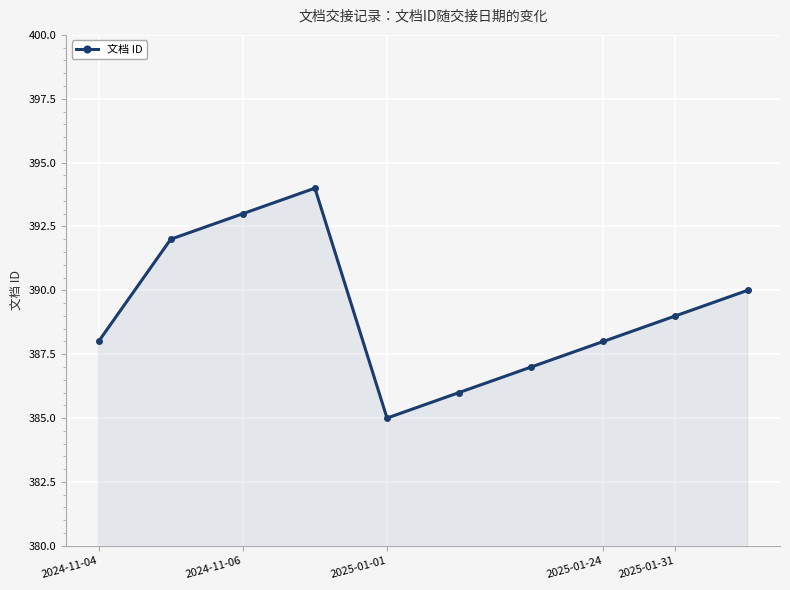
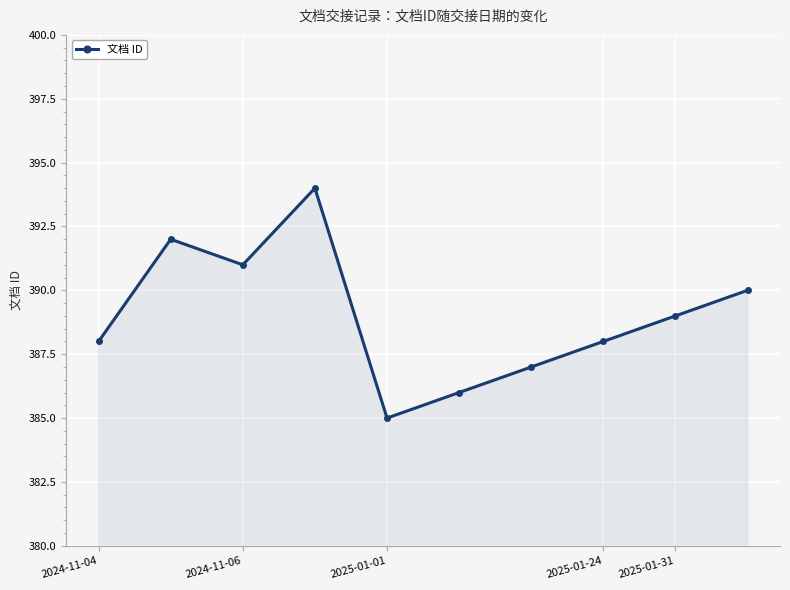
  {
    "2024-11-04": 388,
-   "2024-11-06": 393,
+   "2024-11-06": 391,
    "2025-01-01": 385,
    "2025-01-24": 388
  }
